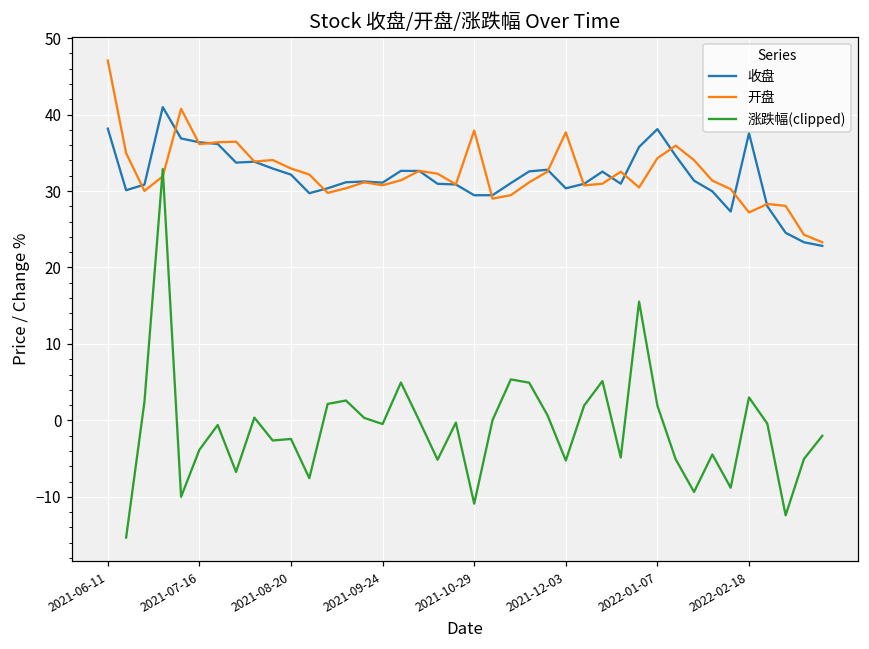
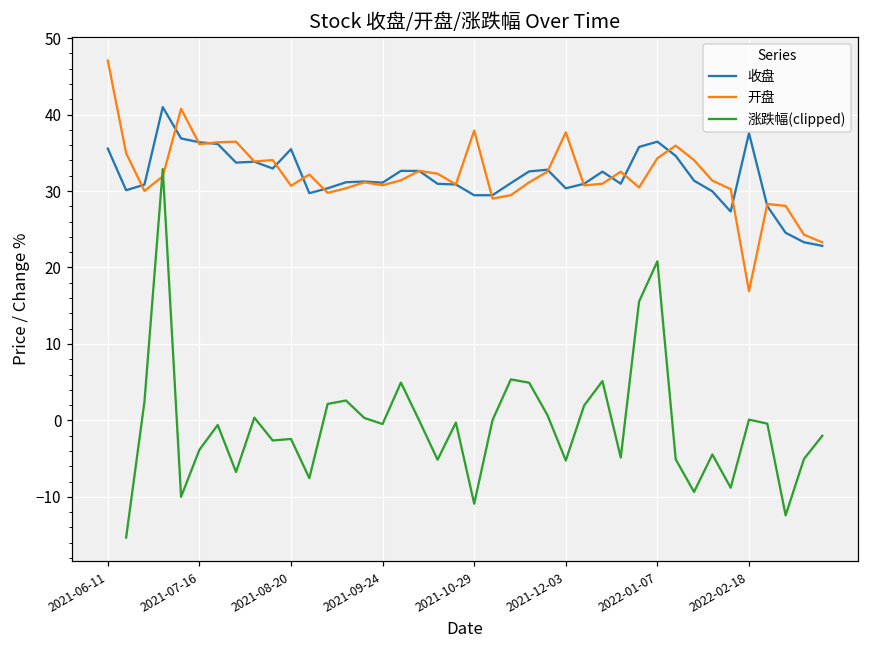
  {
    "收盘": {
-     "2021-06-11": 38,
-     "2021-08-20": 32,
+     "2021-06-11": 36,
+     "2021-08-20": 35,
      "2021-10-29": 29,
      "2021-12-03": 30,
-     "2022-01-07": 38,
+     "2022-01-07": 36,
      "2022-02-18": 38
    },
    "开盘": {
      "2021-06-11": 47,
-     "2021-08-20": 33,
+     "2021-08-20": 31,
      "2021-10-29": 38,
      "2021-12-03": 38,
      "2022-01-07": 34,
-     "2022-02-18": 27
+     "2022-02-18": 17
    },
    "涨跌幅(clipped)": {
      "2021-07-16": -4,
      "2021-08-20": -2,
      "2021-09-24": 0,
      "2021-10-29": -11,
      "2021-12-03": -5,
-     "2022-01-07": 2,
-     "2022-02-18": 3
+     "2022-01-07": 21,
+     "2022-02-18": 0
    }
  }
